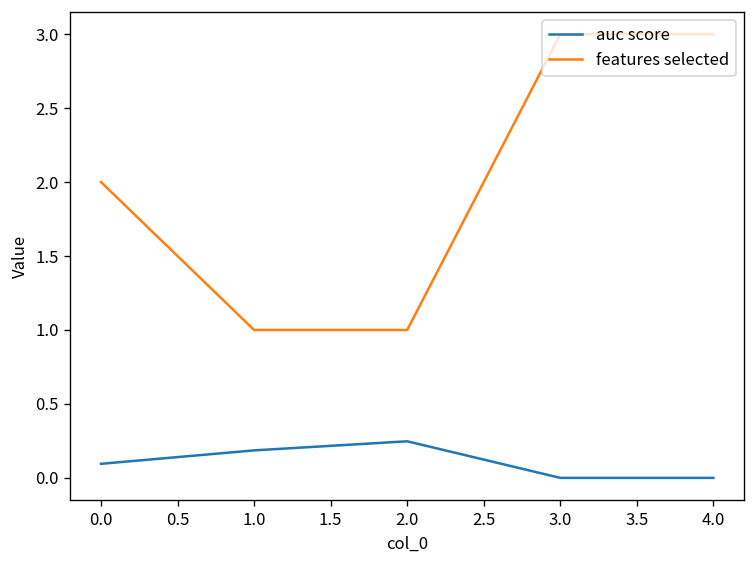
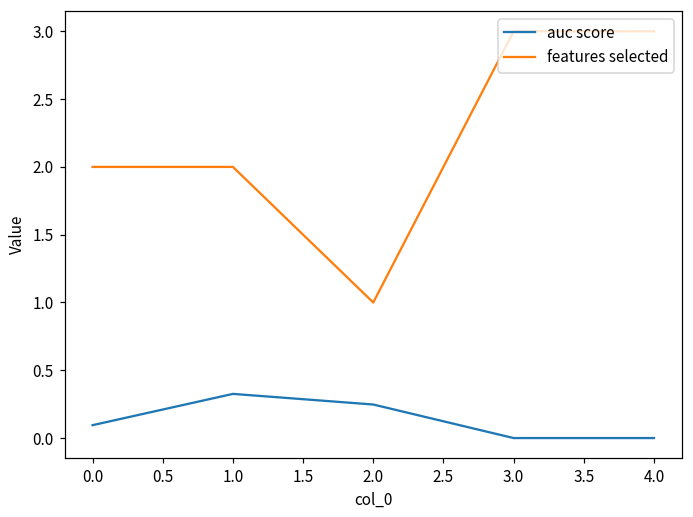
  {
    "auc score": {
      "0.0": 0.10,
-     "1.0": 0.19,
+     "1.0": 0.33,
      "2.0": 0.25,
      "3.0": 0.00,
      "4.0": 0.00
    },
    "features selected": {
      "0.0": 2,
-     "1.0": 1,
+     "1.0": 2,
      "2.0": 1
    }
  }
